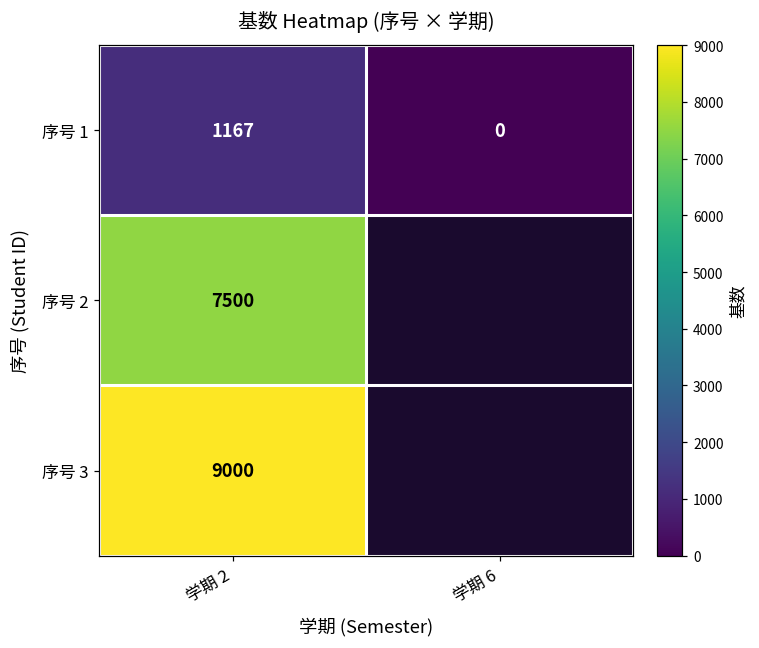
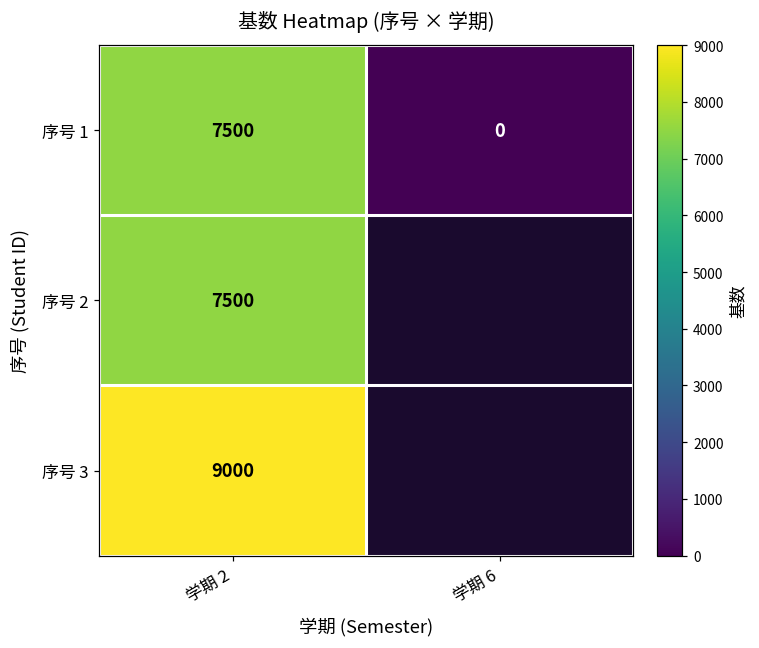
  {
    "序号 1": {
-     "学期 2": 1167,
+     "学期 2": 7500,
      "学期 6": 0
    },
    "序号 2": {
      "学期 2": 7500
    },
    "序号 3": {
      "学期 2": 9000
    }
  }
